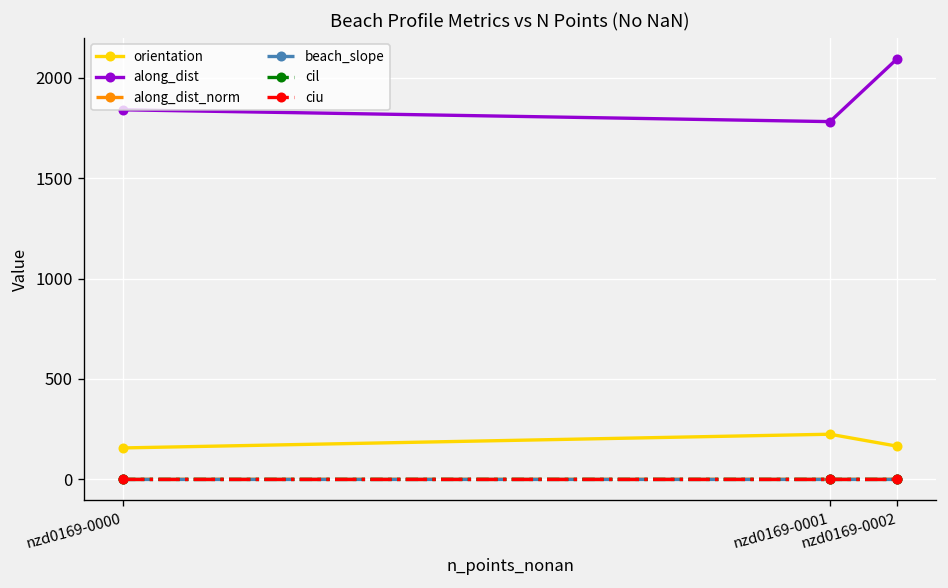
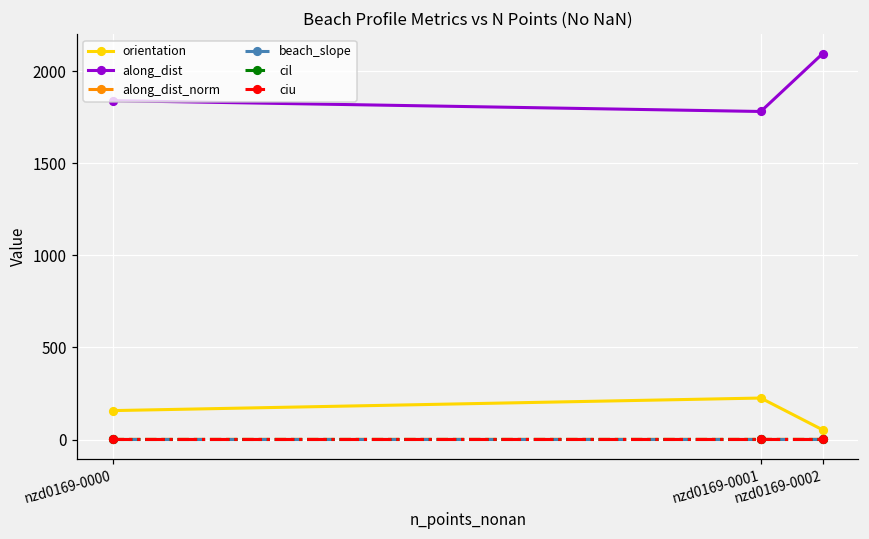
  {
    "orientation": {
      "nzd0169-0000": 160,
      "nzd0169-0001": 230,
-     "nzd0169-0002": 170
+     "nzd0169-0002": 50
    },
    "along_dist": {
      "nzd0169-0000": 1840,
      "nzd0169-0001": 1780,
      "nzd0169-0002": 2090
    }
  }
